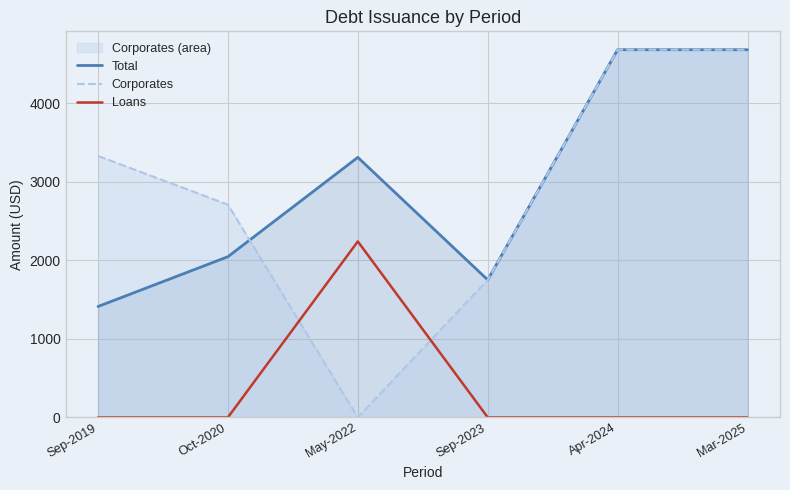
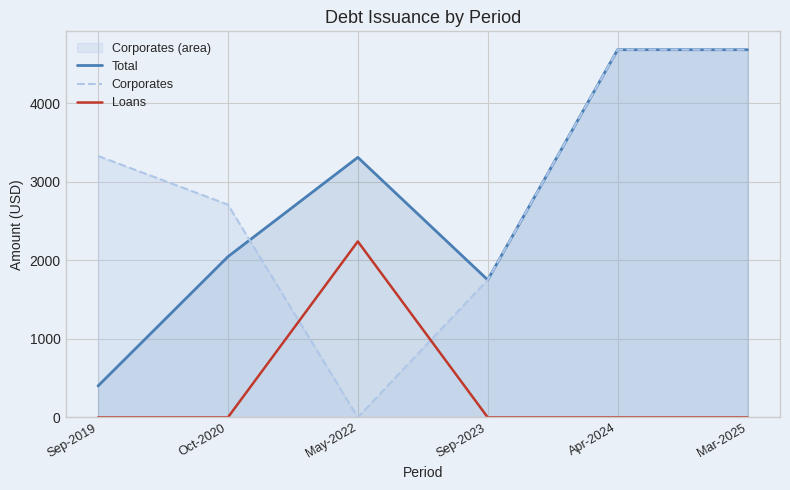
  {
    "Total": {
-     "Sep-2019": 1400,
+     "Sep-2019": 400,
      "Oct-2020": 2000,
      "May-2022": 3300
    },
    "Corporates (area)": {
      "Sep-2019": 3300,
      "Oct-2020": 2700,
      "May-2022": 0
    },
    "Loans": {
      "Sep-2019": 0,
      "Oct-2020": 0,
      "May-2022": 2200,
      "Sep-2023": 0,
      "Apr-2024": 0,
      "Mar-2025": 0
    }
  }
